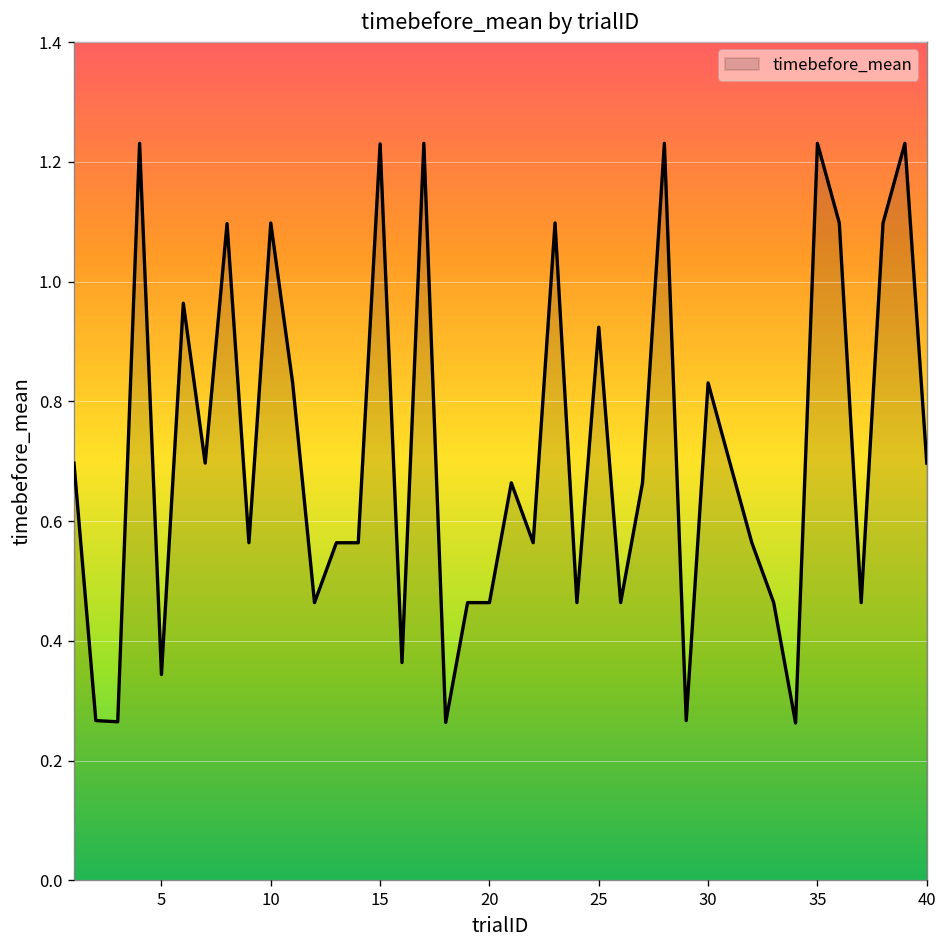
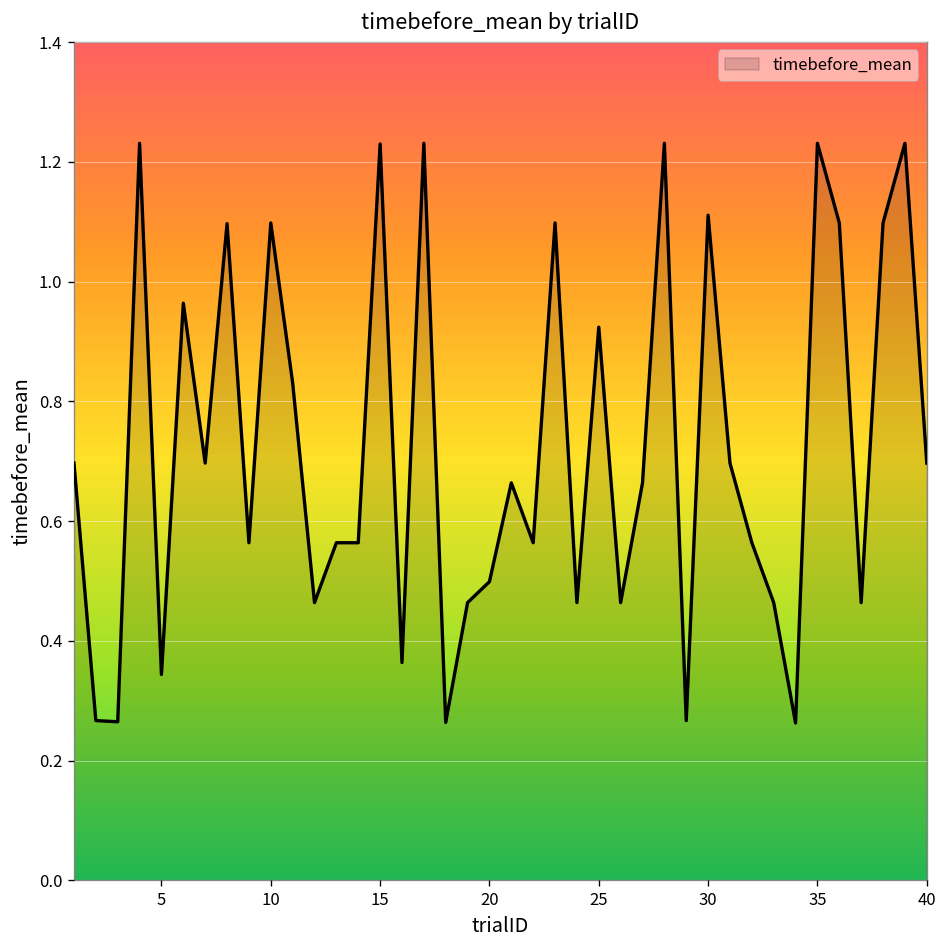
  {
    "5": 0.34,
    "10": 1.10,
    "15": 1.23,
-   "20": 0.46,
+   "20": 0.50,
    "25": 0.92,
-   "30": 0.83,
+   "30": 1.11,
    "35": 1.23,
    "40": 0.70
  }
